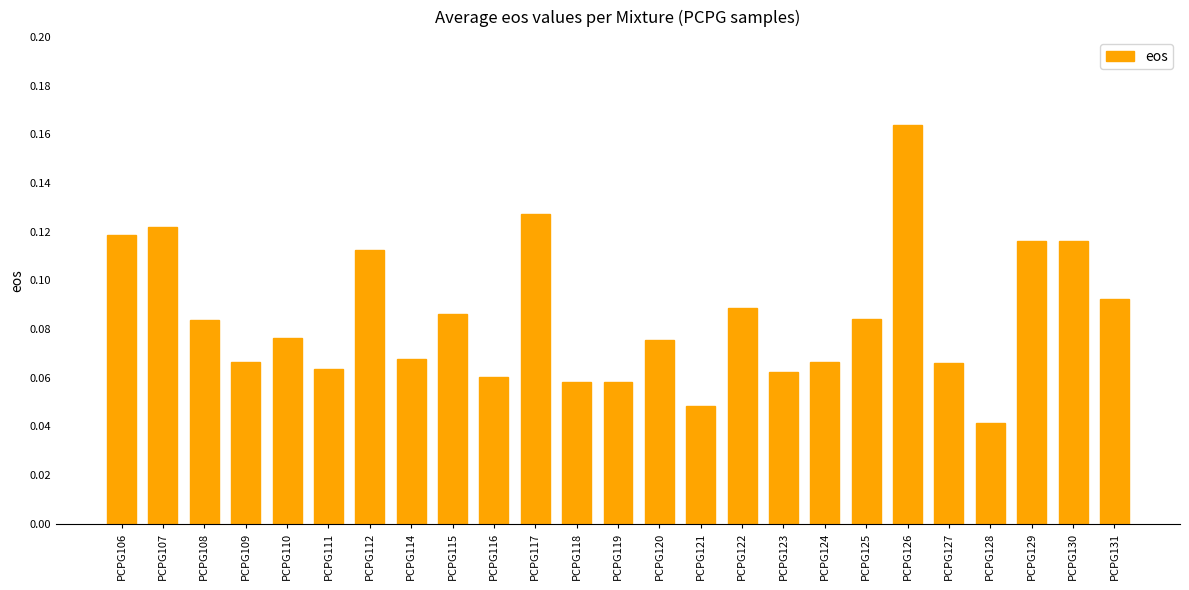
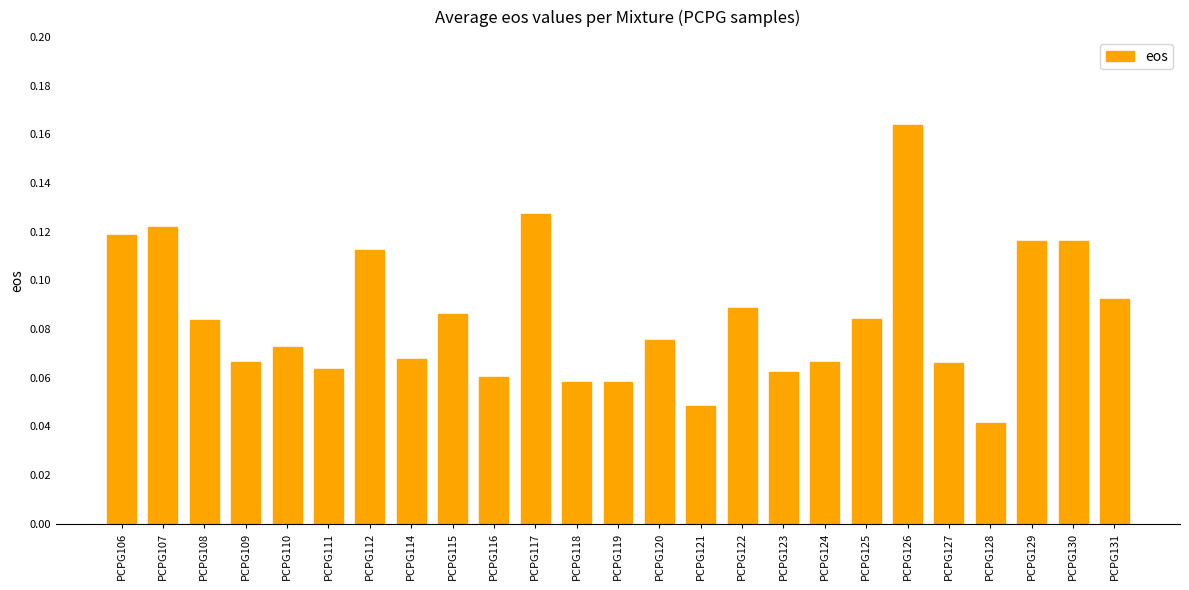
  {
    "PCPG106": 0.119,
    "PCPG107": 0.122,
    "PCPG108": 0.084,
    "PCPG109": 0.067,
-   "PCPG110": 0.076,
+   "PCPG110": 0.073,
    "PCPG111": 0.064,
    "PCPG112": 0.112,
    "PCPG114": 0.068,
    "PCPG115": 0.086,
    "PCPG116": 0.060,
    "PCPG117": 0.127,
    "PCPG118": 0.058,
    "PCPG119": 0.058,
    "PCPG120": 0.076,
    "PCPG121": 0.048,
    "PCPG122": 0.089,
    "PCPG123": 0.062,
    "PCPG124": 0.066,
    "PCPG125": 0.084,
    "PCPG126": 0.164,
    "PCPG127": 0.066,
    "PCPG128": 0.042,
    "PCPG129": 0.116,
    "PCPG130": 0.116,
    "PCPG131": 0.092
  }
